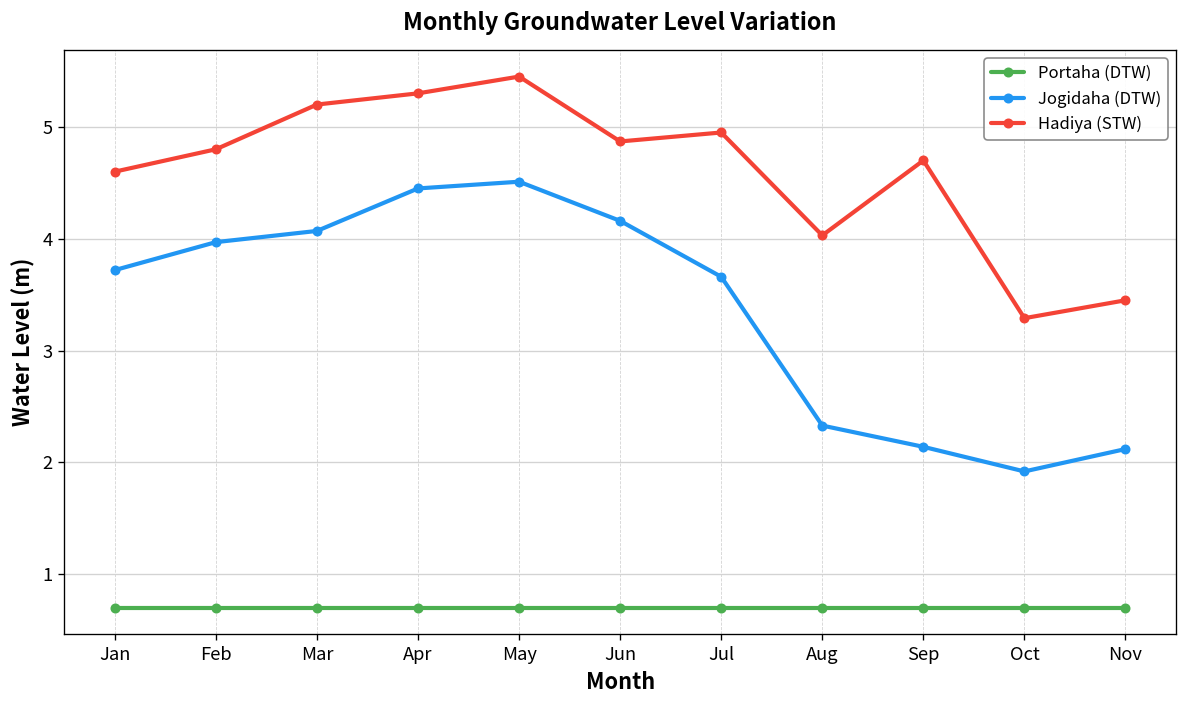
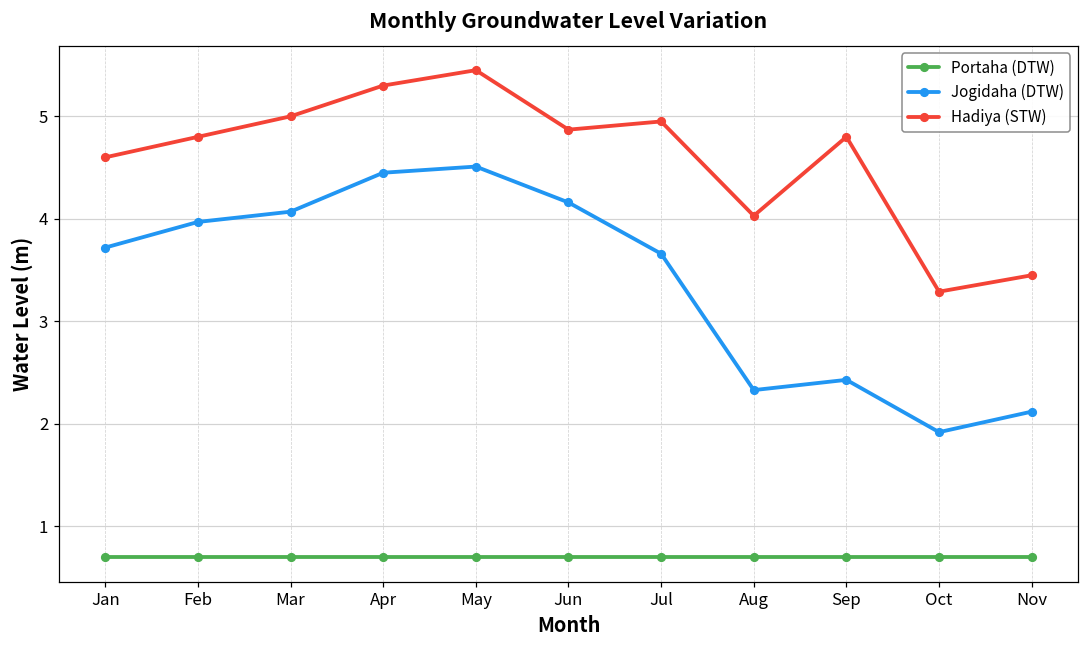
  {
    "Portaha (DTW)": {
      "Jan": 0.7,
      "Feb": 0.7,
      "Mar": 0.7,
      "Apr": 0.7,
      "May": 0.7,
      "Jun": 0.7,
      "Jul": 0.7,
      "Aug": 0.7,
      "Sep": 0.7,
      "Oct": 0.7,
      "Nov": 0.7
    },
    "Jogidaha (DTW)": {
      "Jan": 3.7,
      "Feb": 4.0,
      "Mar": 4.1,
      "Apr": 4.5,
      "May": 4.5,
      "Jun": 4.2,
      "Jul": 3.7,
      "Aug": 2.3,
-     "Sep": 2.1,
+     "Sep": 2.4,
      "Oct": 1.9,
      "Nov": 2.1
    },
    "Hadiya (STW)": {
      "Jan": 4.6,
      "Feb": 4.8,
-     "Mar": 5.2,
+     "Mar": 5.0,
      "Apr": 5.3,
      "May": 5.5,
      "Jun": 4.9,
      "Jul": 5.0,
      "Aug": 4.0,
-     "Sep": 4.7,
+     "Sep": 4.8,
      "Oct": 3.3,
      "Nov": 3.5
    }
  }
